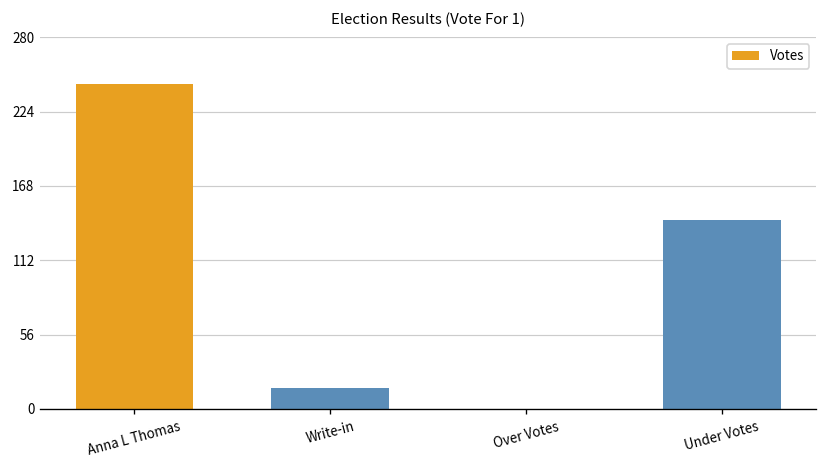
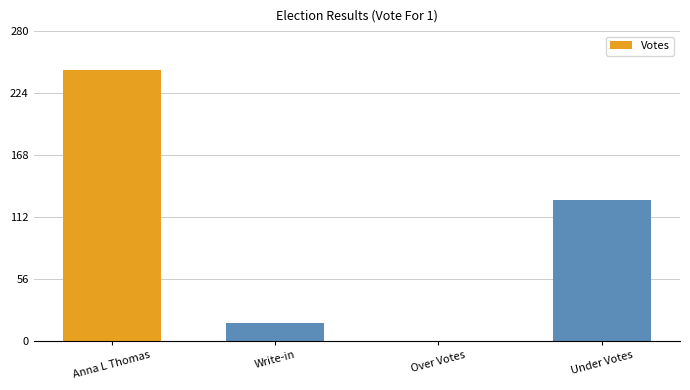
  {
    "Anna L Thomas": 245,
    "Write-in": 16,
    "Over Votes": 0,
-   "Under Votes": 142
+   "Under Votes": 127
  }
